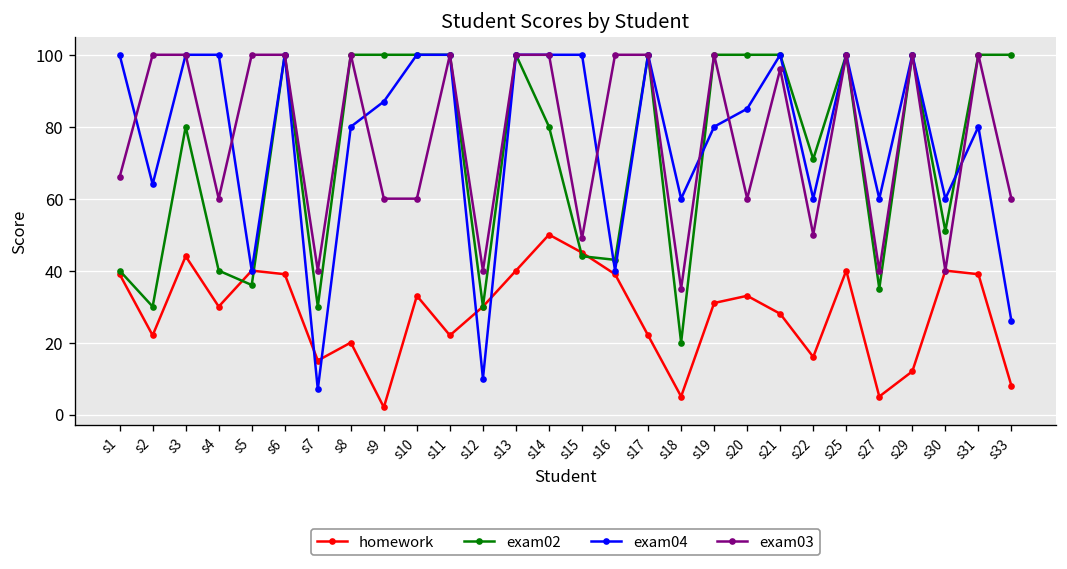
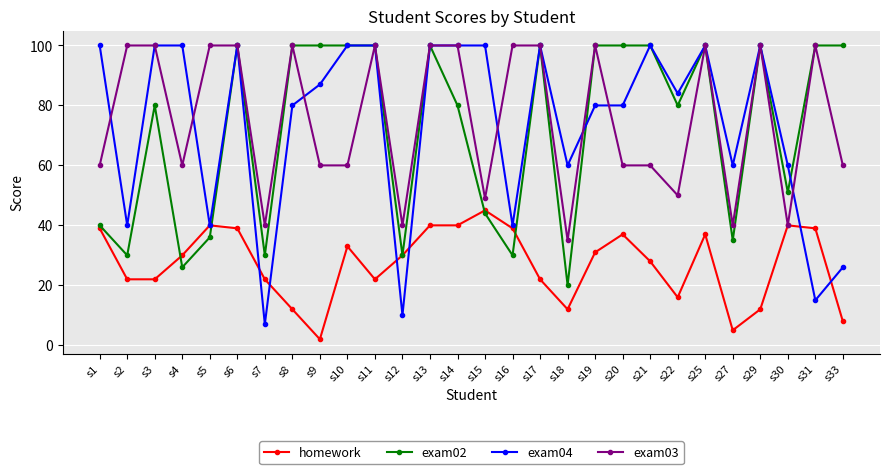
  {
    "homework": {
      "s1": 39,
      "s2": 22,
-     "s3": 44,
+     "s3": 22,
      "s4": 30,
      "s6": 39,
-     "s7": 15,
-     "s8": 20,
+     "s7": 22,
+     "s8": 12,
      "s9": 2,
      "s10": 33,
      "s11": 22,
      "s13": 40,
-     "s14": 50,
+     "s14": 40,
      "s15": 45,
      "s16": 39,
      "s17": 22,
-     "s18": 5,
+     "s18": 12,
      "s19": 31,
-     "s20": 33,
+     "s20": 37,
      "s21": 28,
      "s22": 16,
-     "s25": 40,
+     "s25": 37,
      "s27": 5,
      "s29": 12,
      "s31": 39,
      "s33": 8
    },
    "exam02": {
      "s1": 40,
      "s2": 30,
      "s3": 80,
-     "s4": 40,
+     "s4": 26,
      "s5": 36,
      "s7": 30,
      "s9": 100,
      "s14": 80,
      "s15": 44,
-     "s16": 43,
+     "s16": 30,
      "s18": 20,
      "s20": 100,
-     "s22": 71,
+     "s22": 80,
      "s27": 35,
      "s30": 51,
      "s33": 100
    },
    "exam04": {
      "s1": 100,
-     "s2": 64,
+     "s2": 40,
      "s4": 100,
      "s7": 7,
      "s8": 80,
      "s9": 87,
      "s12": 10,
      "s15": 100,
      "s16": 40,
      "s18": 60,
      "s19": 80,
-     "s20": 85,
-     "s22": 60,
+     "s20": 80,
+     "s22": 84,
      "s27": 60,
      "s30": 60,
-     "s31": 80,
+     "s31": 15,
      "s33": 26
    },
    "exam03": {
-     "s1": 66,
+     "s1": 60,
      "s2": 100,
      "s4": 60,
      "s5": 100,
      "s7": 40,
      "s9": 60,
      "s10": 60,
      "s12": 40,
      "s15": 49,
      "s16": 100,
      "s18": 35,
      "s20": 60,
-     "s21": 96,
+     "s21": 60,
      "s22": 50,
      "s27": 40,
      "s33": 60
    }
  }
